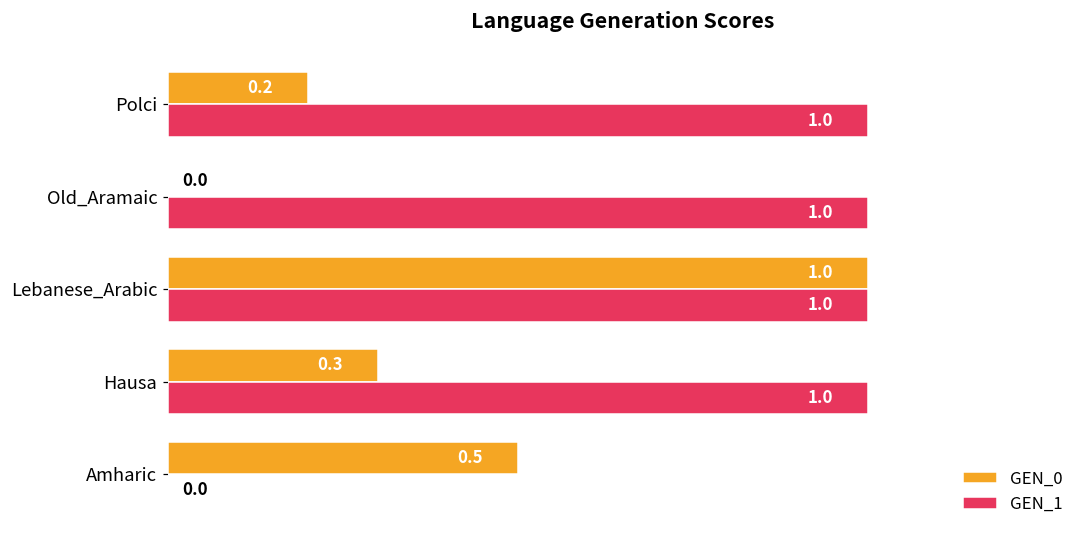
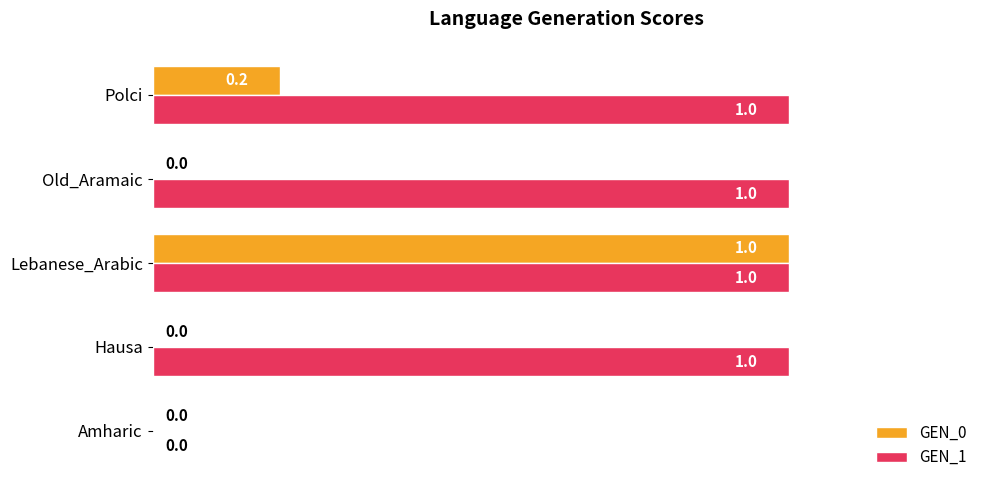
  {
    "GEN_0": {
      "Polci": 0.2,
      "Old_Aramaic": 0.0,
      "Lebanese_Arabic": 1.0,
-     "Hausa": 0.3,
-     "Amharic": 0.5
+     "Hausa": 0.0,
+     "Amharic": 0.0
    },
    "GEN_1": {
      "Polci": 1.0,
      "Old_Aramaic": 1.0,
      "Lebanese_Arabic": 1.0,
      "Hausa": 1.0,
      "Amharic": 0.0
    }
  }
